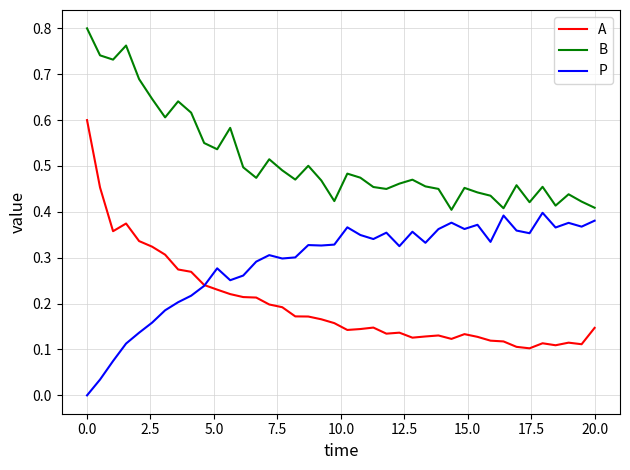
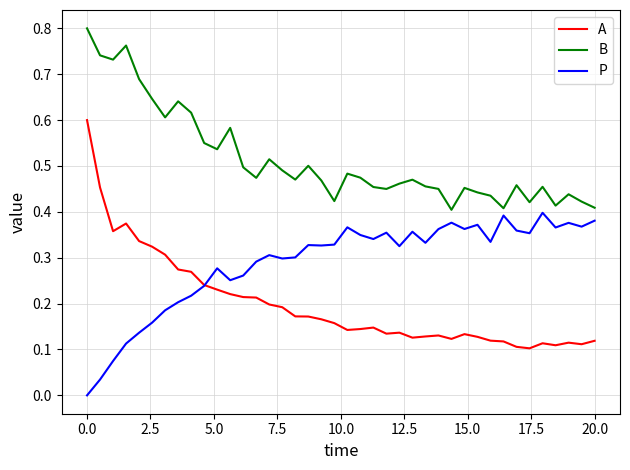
  {
    "A": {
      "0.0": 0.60,
-     "20.0": 0.15
+     "20.0": 0.12
    },
    "B": {
      "0.0": 0.80,
      "20.0": 0.41
    },
    "P": {
      "0.0": 0.00,
      "20.0": 0.38
    }
  }
